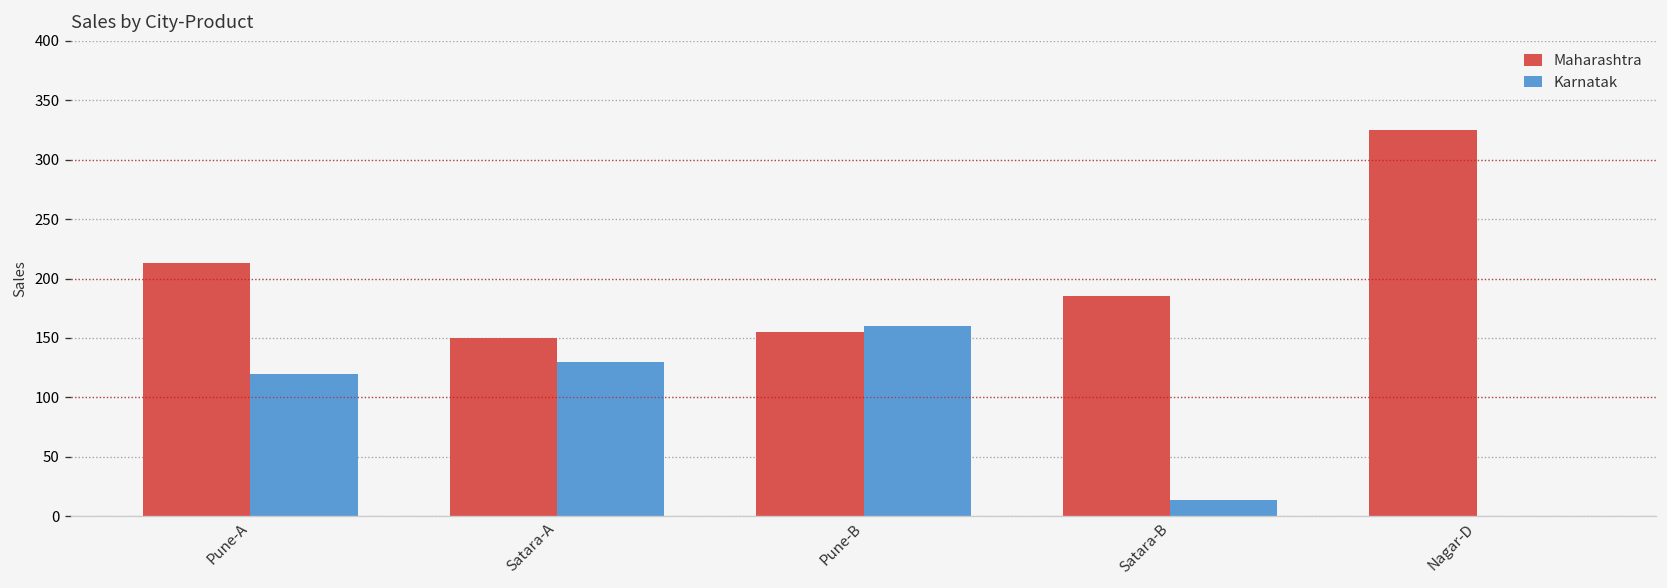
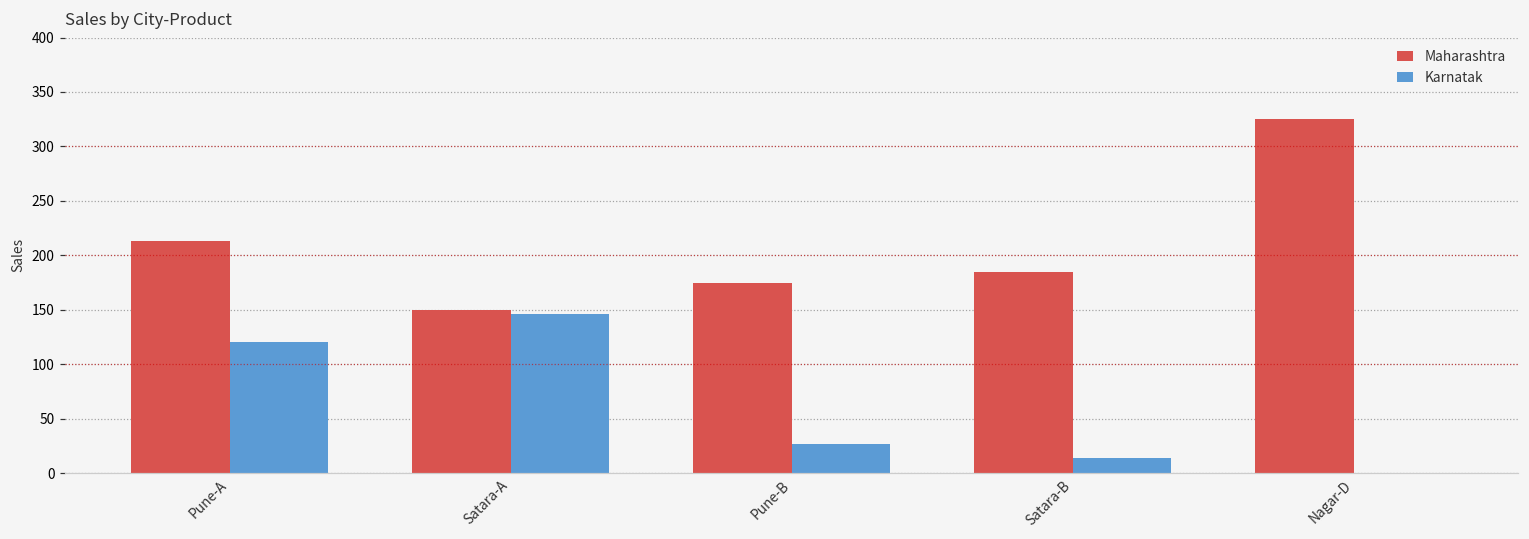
  {
    "Maharashtra": {
      "Pune-A": 210,
      "Satara-A": 150,
-     "Pune-B": 160,
+     "Pune-B": 180,
      "Satara-B": 190,
      "Nagar-D": 330
    },
    "Karnatak": {
      "Pune-A": 120,
-     "Satara-A": 130,
-     "Pune-B": 160,
+     "Satara-A": 150,
+     "Pune-B": 30,
      "Satara-B": 10,
      "Nagar-D": 0
    }
  }
